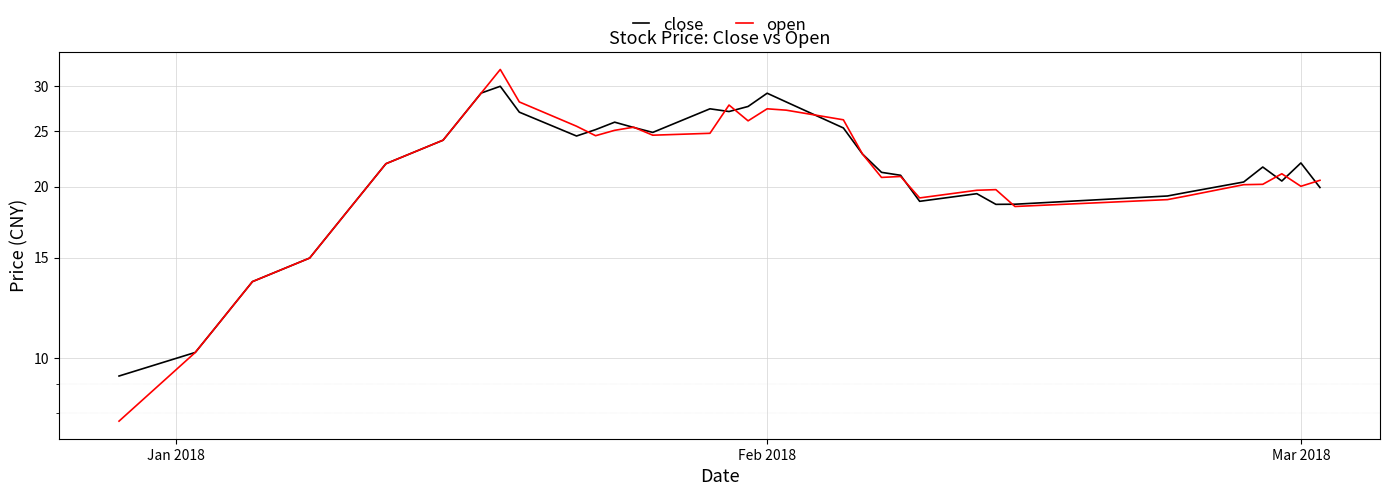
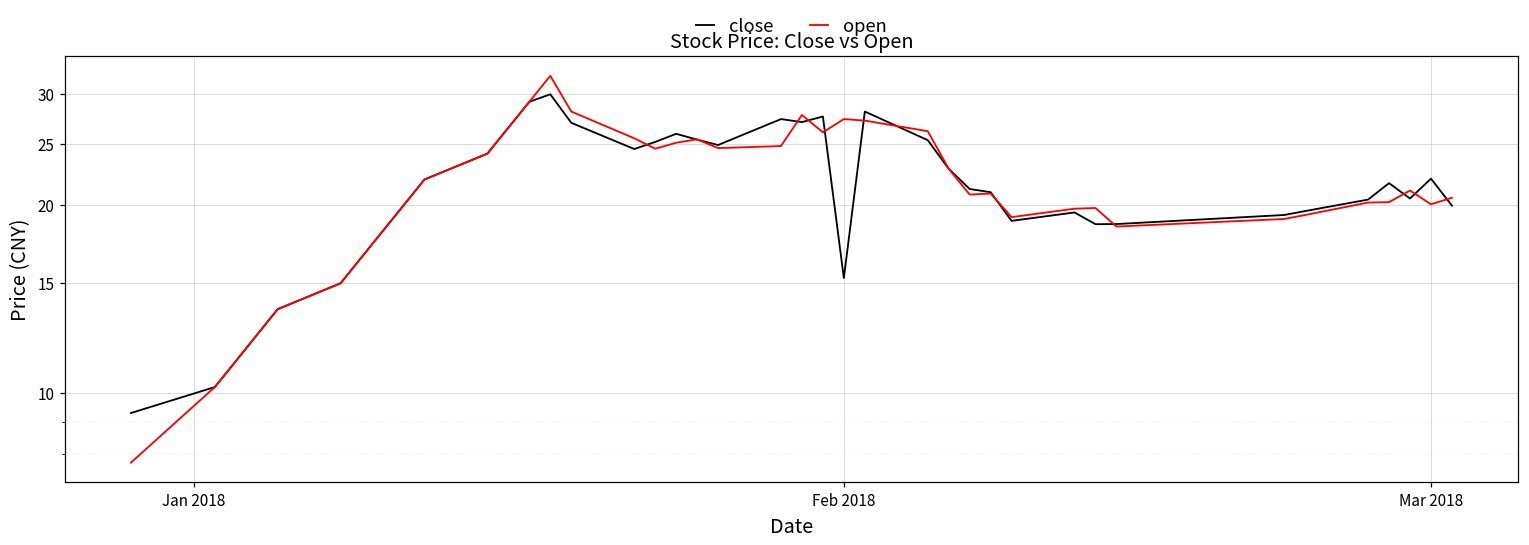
  {
    "close": {
-     "Feb 2018": 29,
+     "Feb 2018": 15.3,
      "Mar 2018": 22.0
    },
    "open": {
      "Feb 2018": 27,
      "Mar 2018": 20.0
    }
  }
